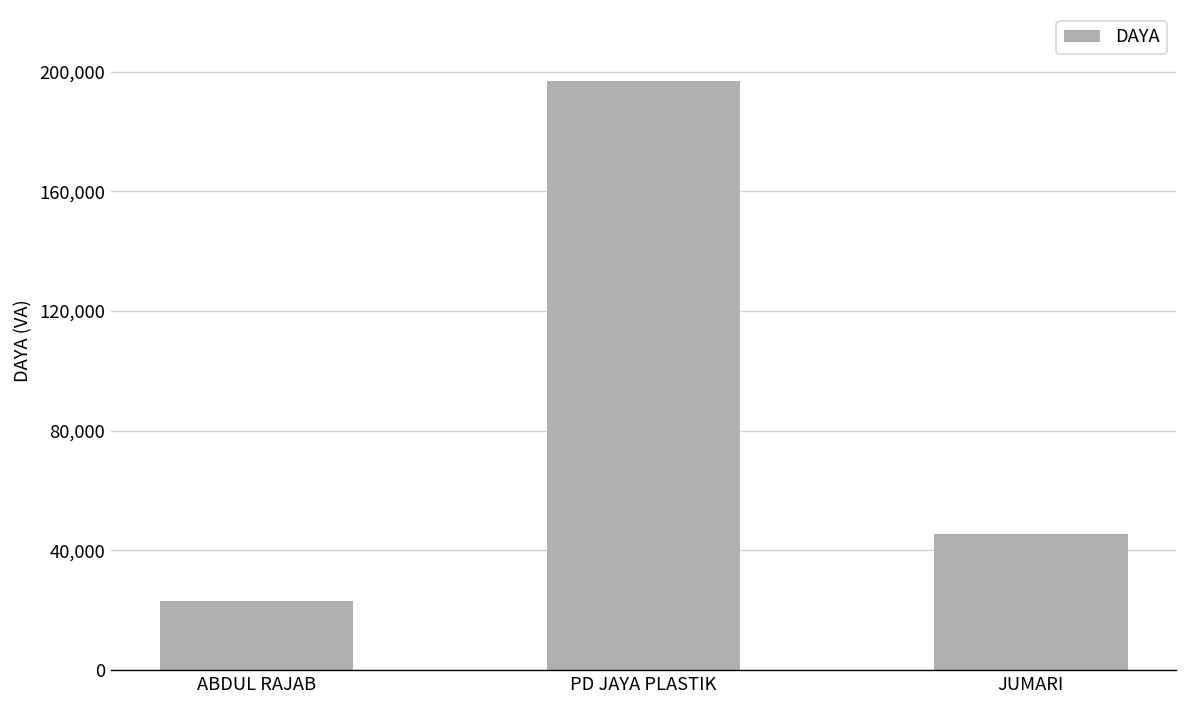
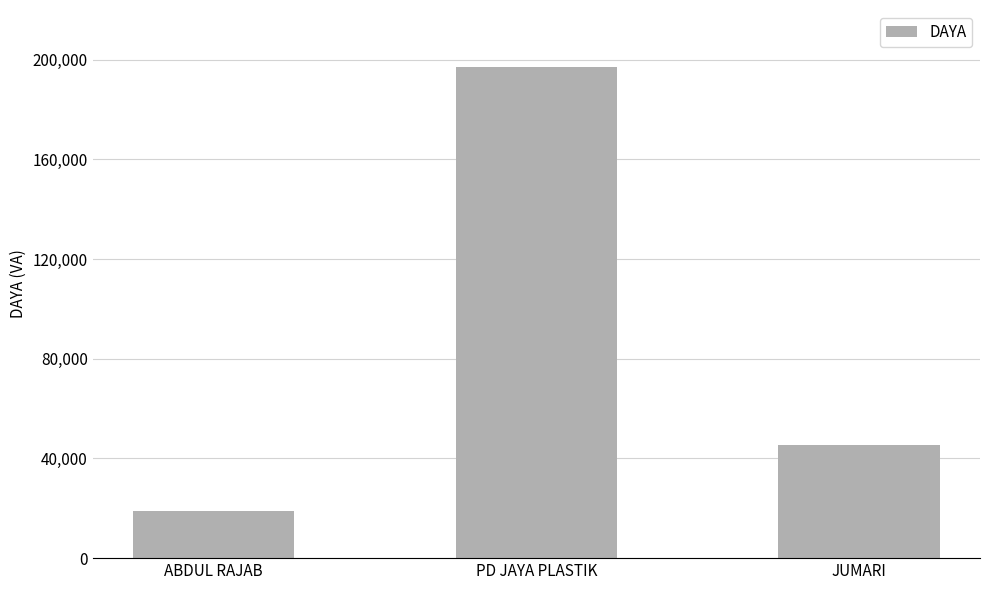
  {
-   "ABDUL RAJAB": "23,000",
+   "ABDUL RAJAB": "19,000",
    "PD JAYA PLASTIK": "197,000",
    "JUMARI": "45,000"
  }
